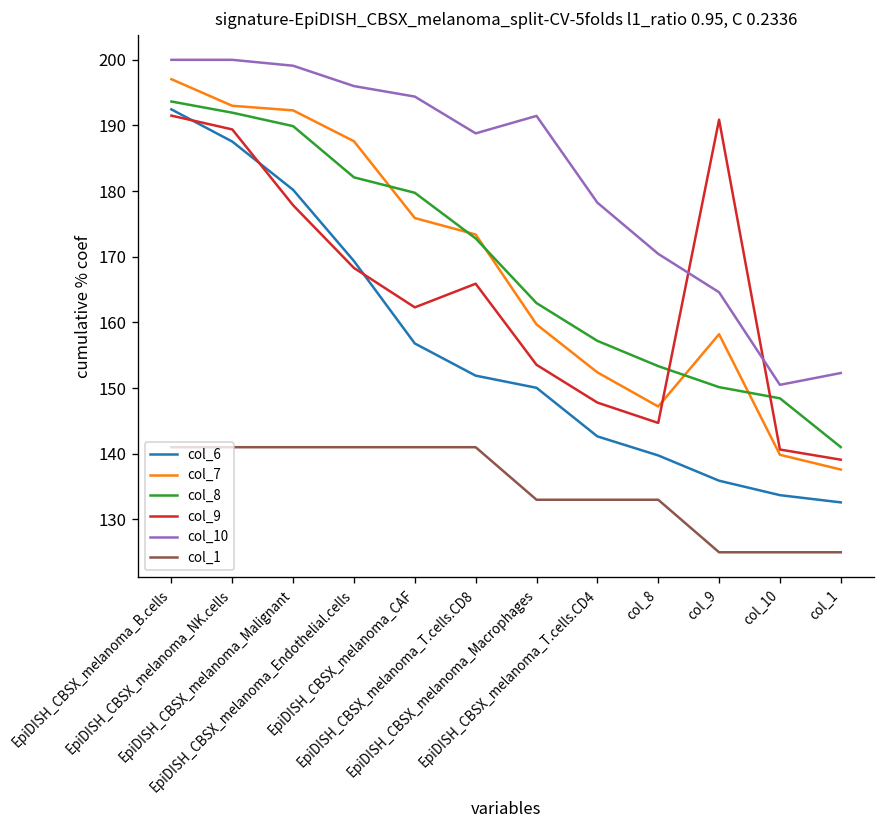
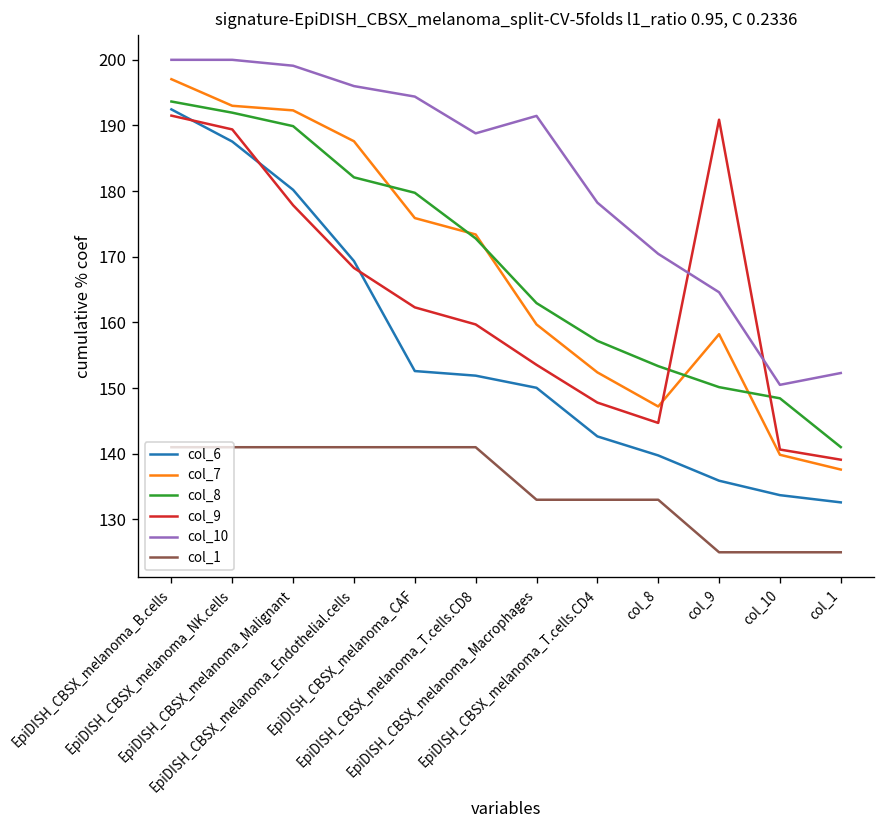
  {
    "col_6": {
      "EpiDISH_CBSX_melanoma_B.cells": 192,
      "EpiDISH_CBSX_melanoma_NK.cells": 188,
      "EpiDISH_CBSX_melanoma_Malignant": 180,
      "EpiDISH_CBSX_melanoma_Endothelial.cells": 169,
-     "EpiDISH_CBSX_melanoma_CAF": 157,
+     "EpiDISH_CBSX_melanoma_CAF": 153,
      "EpiDISH_CBSX_melanoma_T.cells.CD8": 152,
      "EpiDISH_CBSX_melanoma_Macrophages": 150,
      "EpiDISH_CBSX_melanoma_T.cells.CD4": 143,
      "col_8": 140,
      "col_9": 136,
      "col_10": 134,
      "col_1": 133
    },
    "col_7": {
      "EpiDISH_CBSX_melanoma_B.cells": 197,
      "EpiDISH_CBSX_melanoma_NK.cells": 193,
      "EpiDISH_CBSX_melanoma_Malignant": 192,
      "EpiDISH_CBSX_melanoma_Endothelial.cells": 188,
      "EpiDISH_CBSX_melanoma_CAF": 176,
      "EpiDISH_CBSX_melanoma_T.cells.CD8": 173,
      "EpiDISH_CBSX_melanoma_Macrophages": 160,
      "EpiDISH_CBSX_melanoma_T.cells.CD4": 152,
      "col_8": 147,
      "col_9": 158,
      "col_10": 140,
      "col_1": 138
    },
    "col_8": {
      "EpiDISH_CBSX_melanoma_B.cells": 194,
      "EpiDISH_CBSX_melanoma_NK.cells": 192,
      "EpiDISH_CBSX_melanoma_Malignant": 190,
      "EpiDISH_CBSX_melanoma_Endothelial.cells": 182,
      "EpiDISH_CBSX_melanoma_CAF": 180,
      "EpiDISH_CBSX_melanoma_T.cells.CD8": 173,
      "EpiDISH_CBSX_melanoma_Macrophages": 163,
      "EpiDISH_CBSX_melanoma_T.cells.CD4": 157,
      "col_8": 153,
      "col_9": 150,
      "col_10": 148,
      "col_1": 141
    },
    "col_9": {
      "EpiDISH_CBSX_melanoma_B.cells": 192,
      "EpiDISH_CBSX_melanoma_NK.cells": 189,
      "EpiDISH_CBSX_melanoma_Malignant": 178,
      "EpiDISH_CBSX_melanoma_Endothelial.cells": 168,
      "EpiDISH_CBSX_melanoma_CAF": 162,
-     "EpiDISH_CBSX_melanoma_T.cells.CD8": 166,
+     "EpiDISH_CBSX_melanoma_T.cells.CD8": 160,
      "EpiDISH_CBSX_melanoma_Macrophages": 154,
      "EpiDISH_CBSX_melanoma_T.cells.CD4": 148,
      "col_8": 145,
      "col_9": 191,
      "col_10": 141,
      "col_1": 139
    },
    "col_10": {
      "EpiDISH_CBSX_melanoma_B.cells": 200,
      "EpiDISH_CBSX_melanoma_NK.cells": 200,
      "EpiDISH_CBSX_melanoma_Malignant": 199,
      "EpiDISH_CBSX_melanoma_Endothelial.cells": 196,
      "EpiDISH_CBSX_melanoma_CAF": 194,
      "EpiDISH_CBSX_melanoma_T.cells.CD8": 189,
      "EpiDISH_CBSX_melanoma_Macrophages": 191,
      "EpiDISH_CBSX_melanoma_T.cells.CD4": 178,
      "col_8": 170,
      "col_9": 165,
      "col_10": 151,
      "col_1": 152
    },
    "col_1": {
      "EpiDISH_CBSX_melanoma_B.cells": 141,
      "EpiDISH_CBSX_melanoma_NK.cells": 141,
      "EpiDISH_CBSX_melanoma_Malignant": 141,
      "EpiDISH_CBSX_melanoma_Endothelial.cells": 141,
      "EpiDISH_CBSX_melanoma_CAF": 141,
      "EpiDISH_CBSX_melanoma_T.cells.CD8": 141,
      "EpiDISH_CBSX_melanoma_Macrophages": 133,
      "EpiDISH_CBSX_melanoma_T.cells.CD4": 133,
      "col_8": 133,
      "col_9": 125,
      "col_10": 125,
      "col_1": 125
    }
  }
